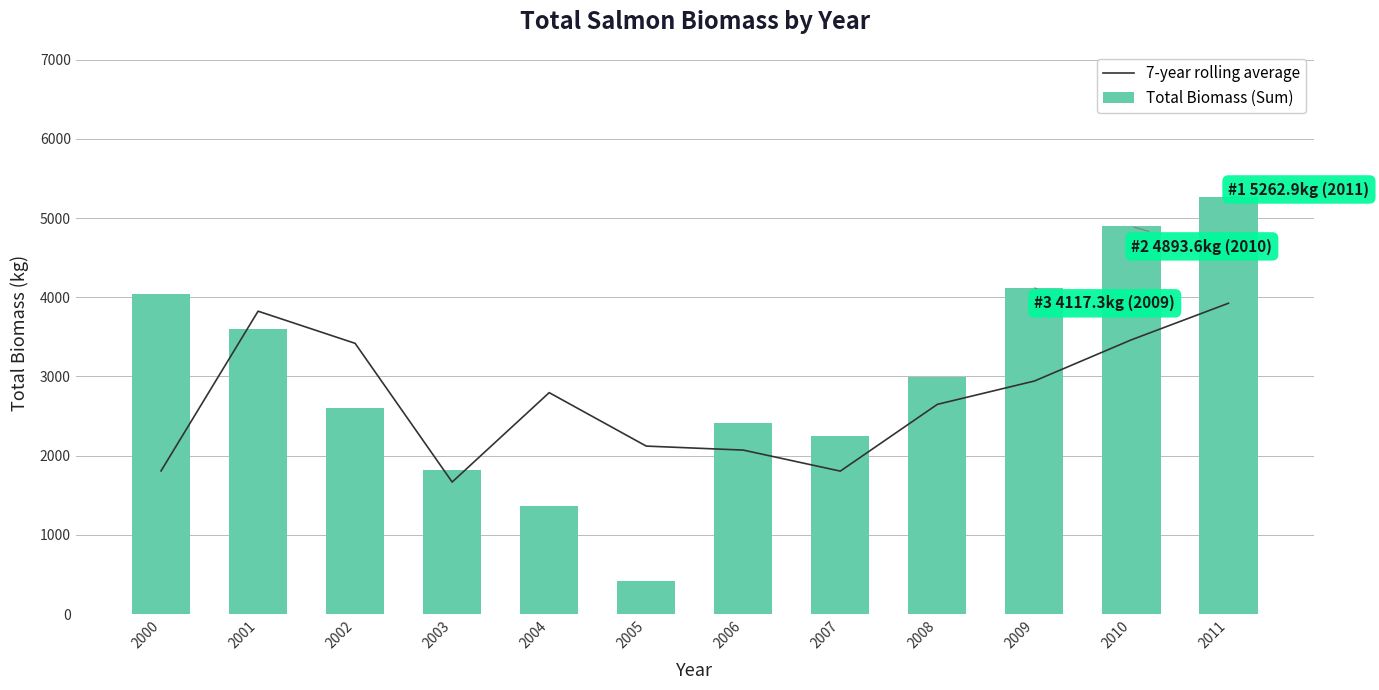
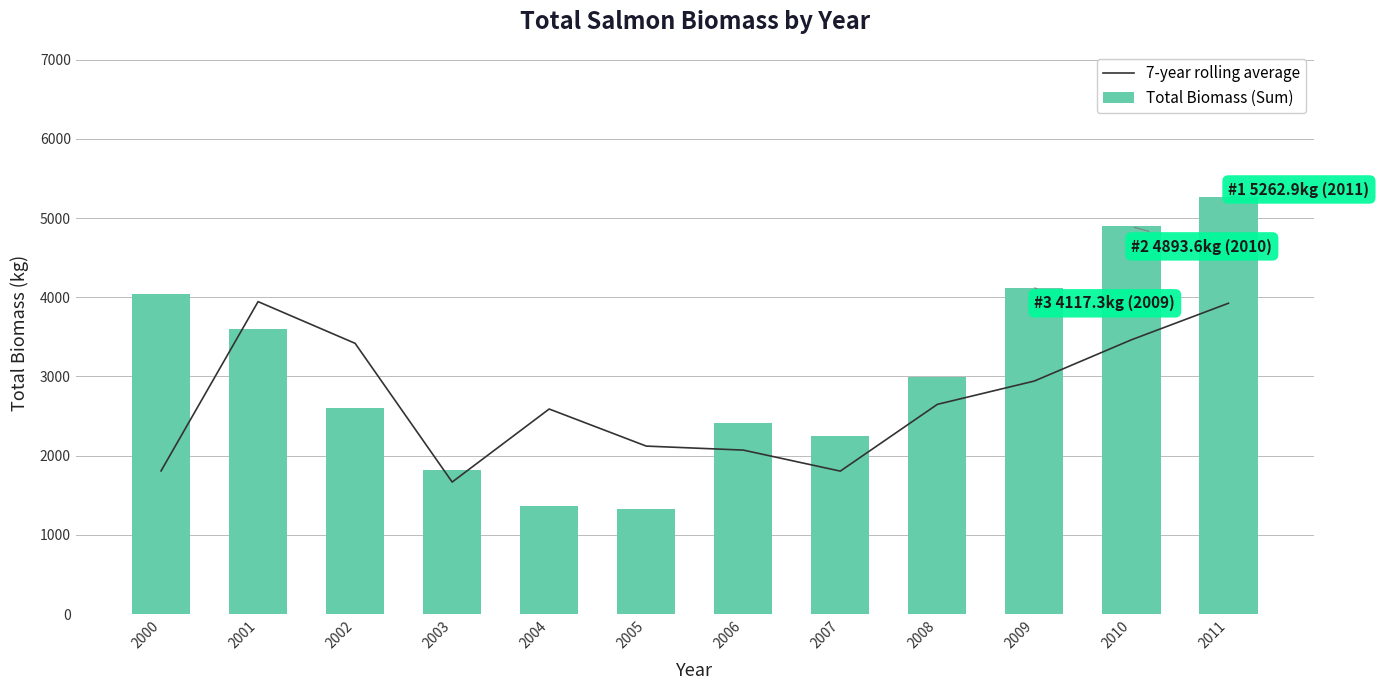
  {
    "7-year rolling average": {
      "2000": 1800,
-     "2001": 3800,
+     "2001": 3900,
      "2002": 3400,
      "2003": 1700,
-     "2004": 2800,
+     "2004": 2600,
      "2005": 2100,
      "2006": 2100,
      "2007": 1800,
      "2008": 2600,
      "2009": 2900,
      "2010": 3500,
      "2011": 3900
    },
    "Total Biomass (Sum)": {
      "2000": 4000,
      "2001": 3600,
      "2002": 2600,
      "2003": 1800,
      "2004": 1400,
-     "2005": 400,
+     "2005": 1300,
      "2006": 2400,
      "2007": 2200,
      "2008": 3000,
      "2009": 4100
    }
  }
